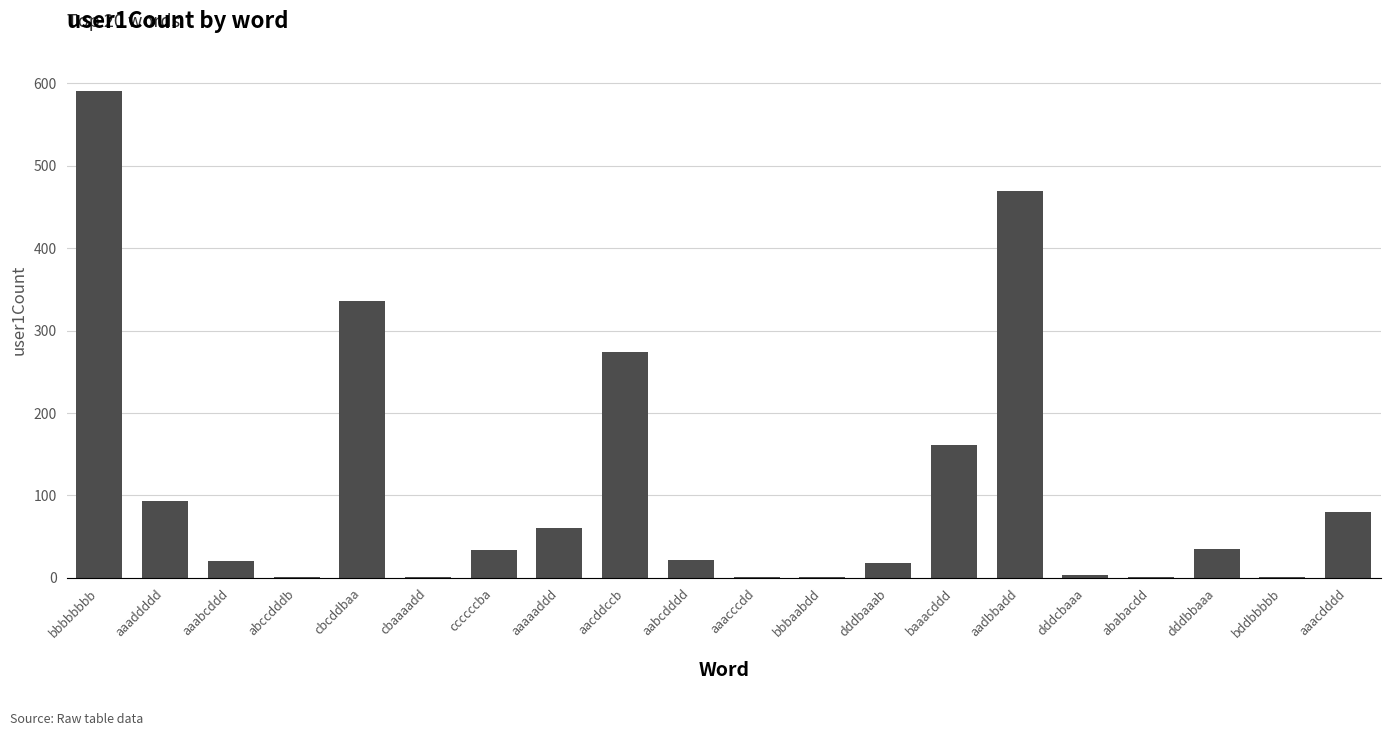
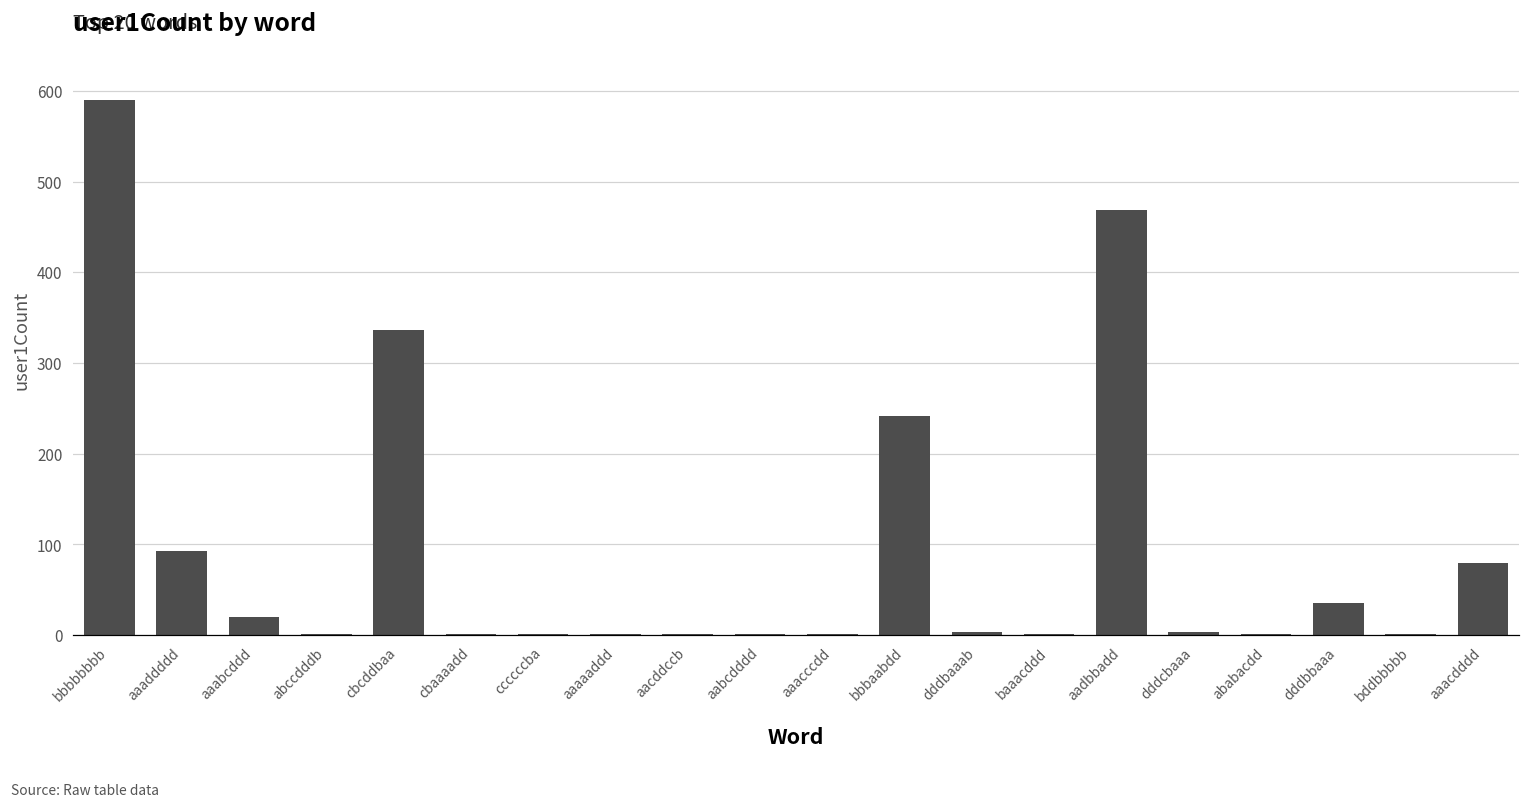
  {
    "bbbbbbbb": 590,
    "aaaddddd": 90,
    "aaabcddd": 20,
    "cbcddbaa": 340,
-   "ccccccba": 30,
-   "aaaaaddd": 60,
-   "aacddccb": 270,
-   "aabcdddd": 20,
-   "bbbaabdd": 0,
-   "dddbaaab": 20,
-   "baaacddd": 160,
+   "ccccccba": 0,
+   "aaaaaddd": 0,
+   "aacddccb": 0,
+   "aabcdddd": 0,
+   "bbbaabdd": 240,
+   "dddbaaab": 0,
+   "baaacddd": 0,
    "aadbbadd": 470,
    "dddbbaaa": 40,
    "aaacdddd": 80
  }
